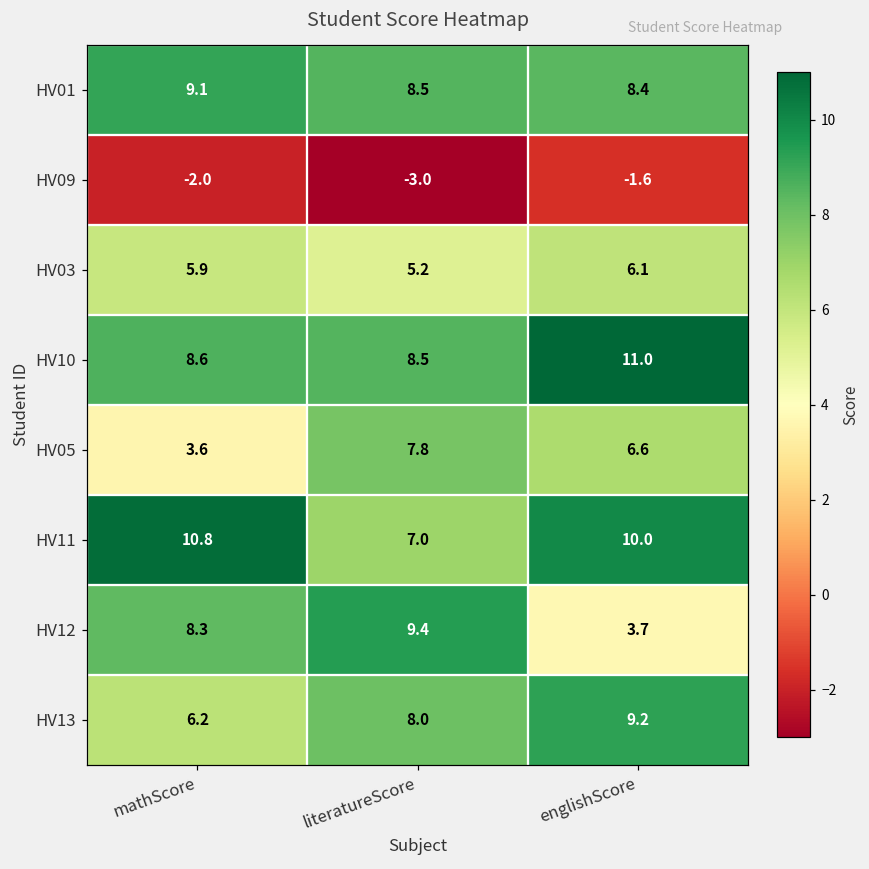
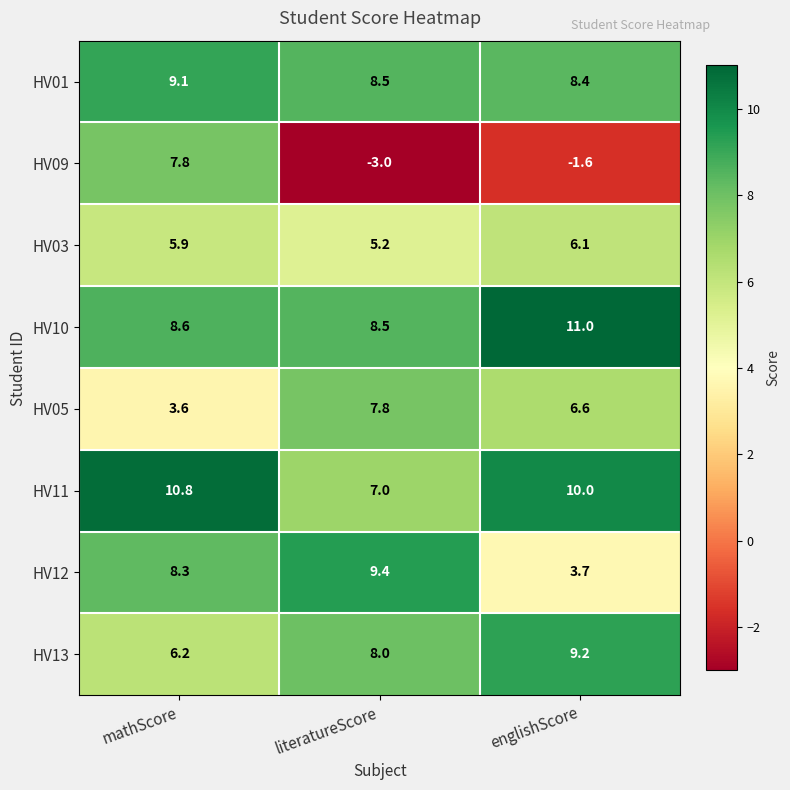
  {
    "HV01": {
      "mathScore": 9.1,
      "literatureScore": 8.5,
      "englishScore": 8.4
    },
    "HV09": {
-     "mathScore": -2.0,
+     "mathScore": 7.8,
      "literatureScore": -3.0,
      "englishScore": -1.6
    },
    "HV03": {
      "mathScore": 5.9,
      "literatureScore": 5.2,
      "englishScore": 6.1
    },
    "HV10": {
      "mathScore": 8.6,
      "literatureScore": 8.5,
      "englishScore": 11.0
    },
    "HV05": {
      "mathScore": 3.6,
      "literatureScore": 7.8,
      "englishScore": 6.6
    },
    "HV11": {
      "mathScore": 10.8,
      "literatureScore": 7.0,
      "englishScore": 10.0
    },
    "HV12": {
      "mathScore": 8.3,
      "literatureScore": 9.4,
      "englishScore": 3.7
    },
    "HV13": {
      "mathScore": 6.2,
      "literatureScore": 8.0,
      "englishScore": 9.2
    }
  }
